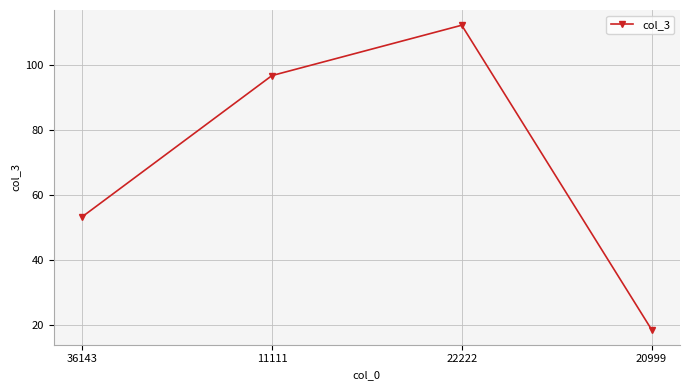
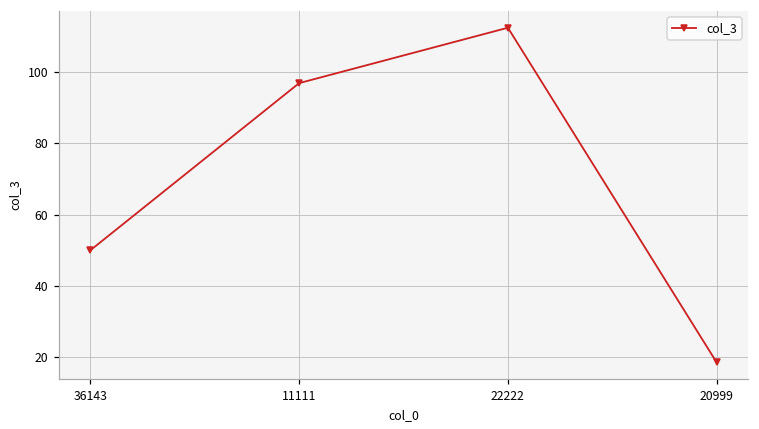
  {
-   "36143": 53,
+   "36143": 50,
    "11111": 97,
    "22222": 112,
    "20999": 19
  }
